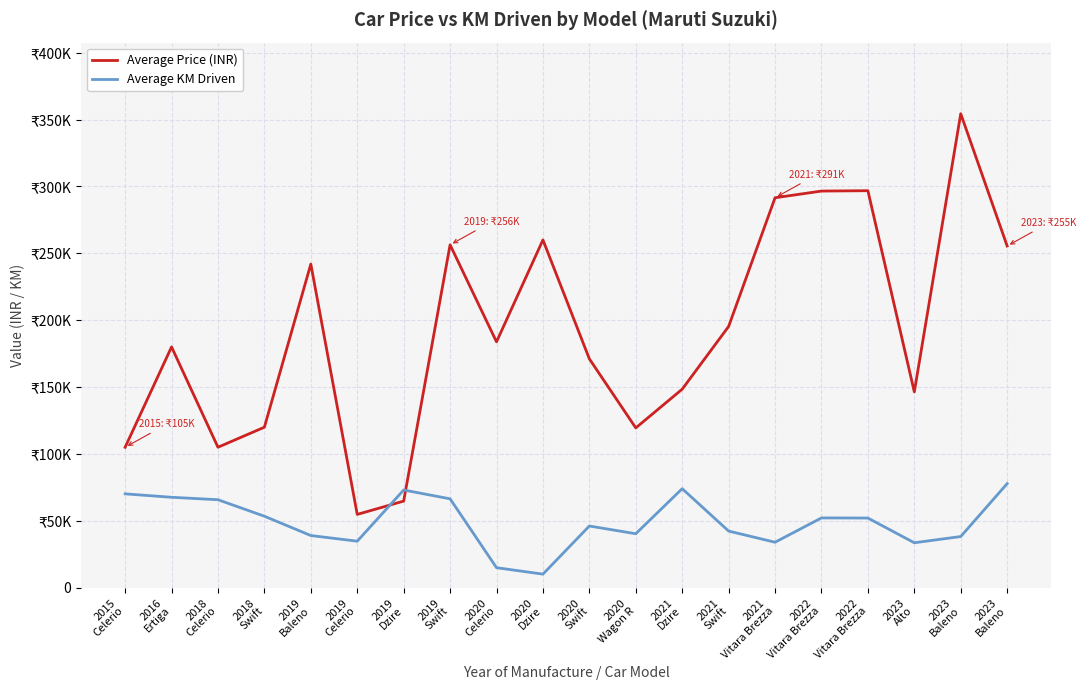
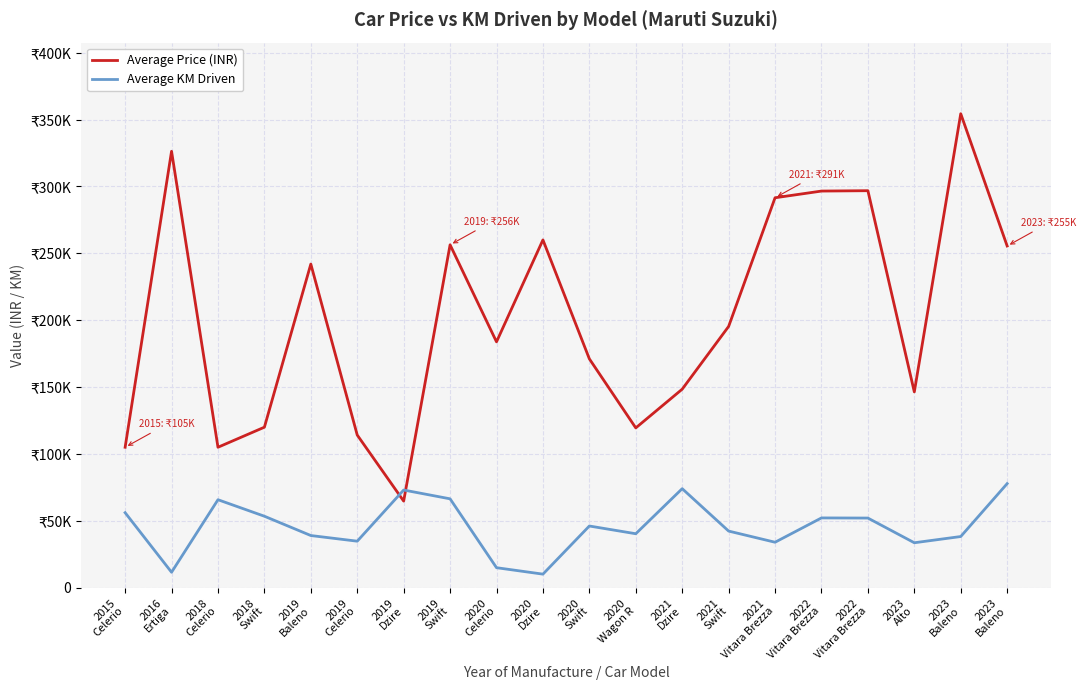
  {
    "Average Price (INR)": {
-     "2016 Ertiga": "₹180000",
+     "2016 Ertiga": "₹326000",
      "2018 Celerio": "₹105000",
      "2018 Swift": "₹120000",
      "2019 Baleno": "₹242000",
-     "2019 Celerio": "₹55000",
+     "2019 Celerio": "₹114000",
      "2019 Dzire": "₹65000",
      "2020 Celerio": "₹184000",
      "2020 Dzire": "₹260000",
      "2020 Swift": "₹171000",
      "2020 Wagon R": "₹119000",
      "2021 Dzire": "₹148000",
      "2021 Swift": "₹195000",
      "2021 Vitara Brezza": "₹292000",
      "2023 Alto": "₹146000"
    },
    "Average KM Driven": {
-     "2015 Celerio": "₹70000",
-     "2016 Ertiga": "₹68000",
+     "2015 Celerio": "₹56000",
+     "2016 Ertiga": "₹12000",
      "2018 Celerio": "₹66000",
      "2018 Swift": "₹53000",
      "2019 Baleno": "₹39000",
      "2019 Celerio": "₹35000",
      "2019 Dzire": "₹73000",
      "2019 Swift": "₹66000",
      "2020 Celerio": "₹15000",
      "2020 Dzire": "₹10000",
      "2020 Swift": "₹46000",
      "2020 Wagon R": "₹40000",
      "2021 Dzire": "₹74000",
      "2021 Swift": "₹42000",
      "2021 Vitara Brezza": "₹34000",
      "2023 Alto": "₹34000"
    }
  }
